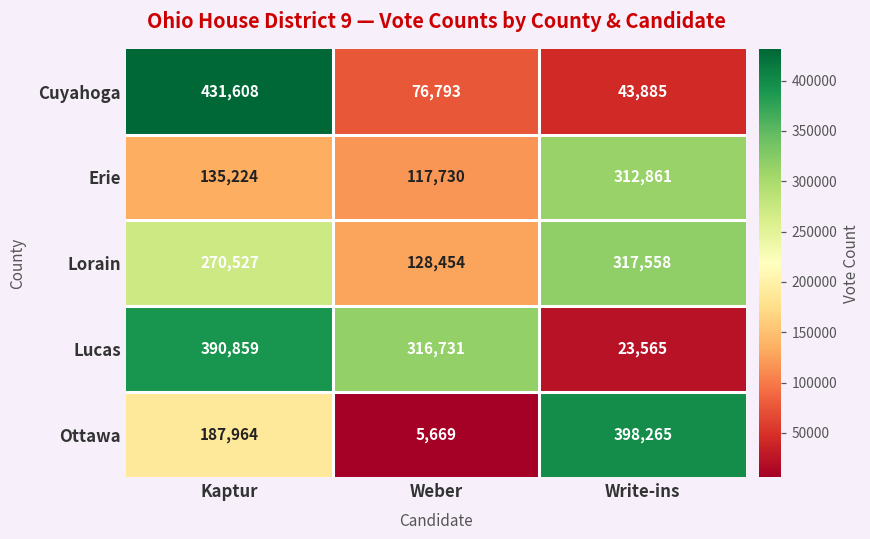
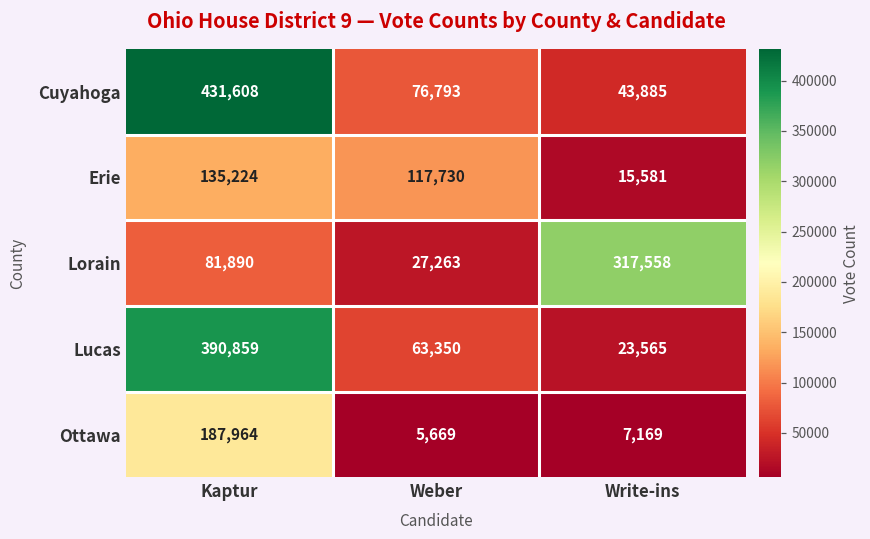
  {
    "Cuyahoga": {
      "Kaptur": "431,608",
      "Weber": "76,793",
      "Write-ins": "43,885"
    },
    "Erie": {
      "Kaptur": "135,224",
      "Weber": "117,730",
-     "Write-ins": "312,861"
+     "Write-ins": "15,581"
    },
    "Lorain": {
-     "Kaptur": "270,527",
-     "Weber": "128,454",
+     "Kaptur": "81,890",
+     "Weber": "27,263",
      "Write-ins": "317,558"
    },
    "Lucas": {
      "Kaptur": "390,859",
-     "Weber": "316,731",
+     "Weber": "63,350",
      "Write-ins": "23,565"
    },
    "Ottawa": {
      "Kaptur": "187,964",
      "Weber": "5,669",
-     "Write-ins": "398,265"
+     "Write-ins": "7,169"
    }
  }
